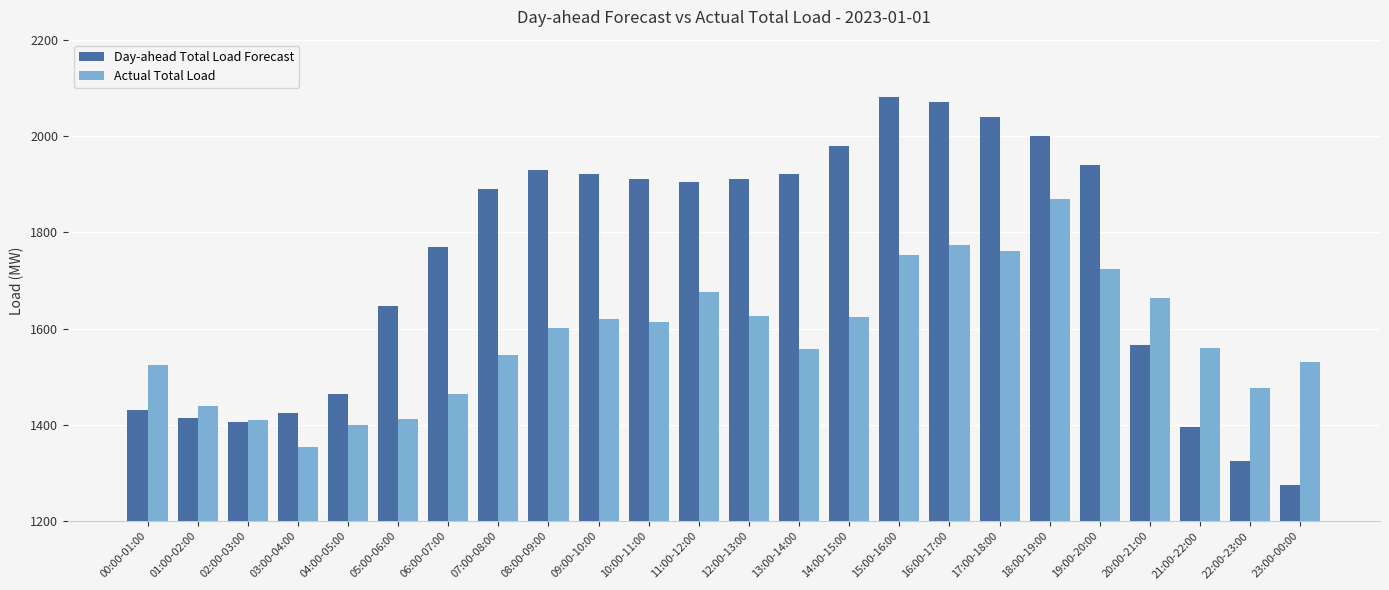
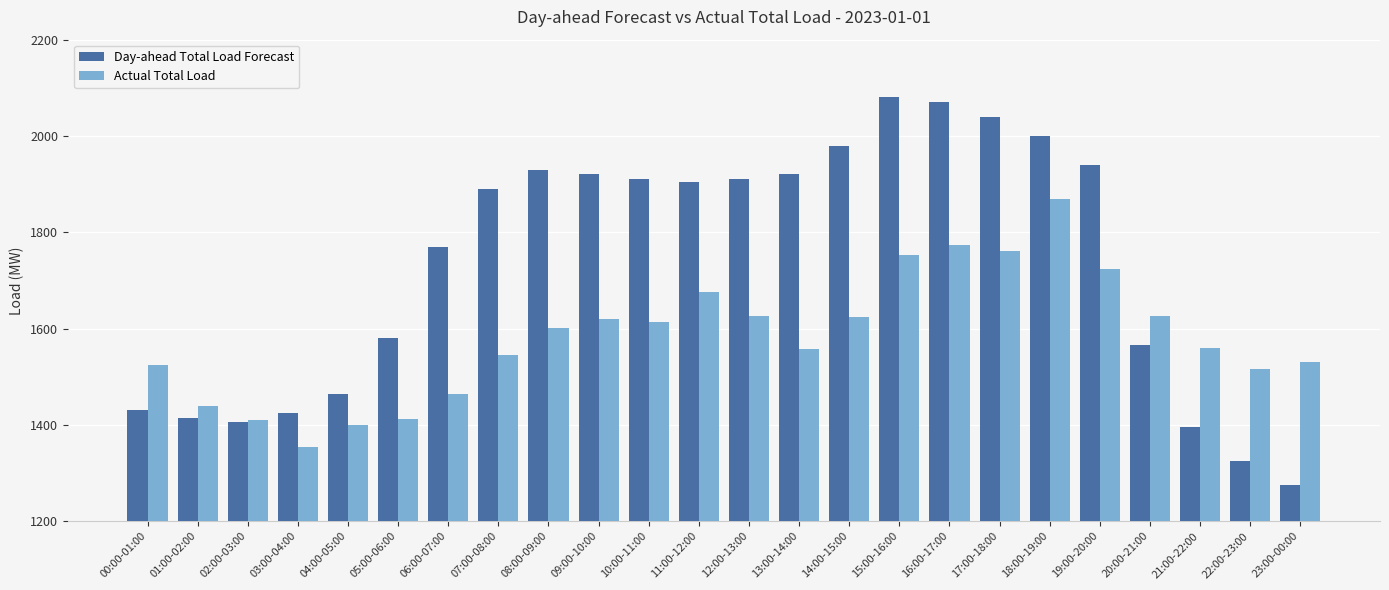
  {
    "Day-ahead Total Load Forecast": {
      "00:00-01:00": 1430,
      "01:00-02:00": 1420,
      "02:00-03:00": 1410,
      "03:00-04:00": 1430,
      "04:00-05:00": 1470,
-     "05:00-06:00": 1650,
+     "05:00-06:00": 1580,
      "06:00-07:00": 1770,
      "07:00-08:00": 1890,
      "08:00-09:00": 1930,
      "09:00-10:00": 1920,
      "10:00-11:00": 1910,
      "11:00-12:00": 1910,
      "12:00-13:00": 1910,
      "13:00-14:00": 1920,
      "14:00-15:00": 1980,
      "15:00-16:00": 2080,
      "16:00-17:00": 2070,
      "17:00-18:00": 2040,
      "18:00-19:00": 2000,
      "19:00-20:00": 1940,
      "20:00-21:00": 1570,
      "21:00-22:00": 1400,
      "22:00-23:00": 1330,
      "23:00-00:00": 1280
    },
    "Actual Total Load": {
      "00:00-01:00": 1530,
      "01:00-02:00": 1440,
      "02:00-03:00": 1410,
      "03:00-04:00": 1350,
      "04:00-05:00": 1400,
      "05:00-06:00": 1410,
      "06:00-07:00": 1470,
      "07:00-08:00": 1550,
      "08:00-09:00": 1600,
      "09:00-10:00": 1620,
      "10:00-11:00": 1610,
      "11:00-12:00": 1680,
      "12:00-13:00": 1630,
      "13:00-14:00": 1560,
      "14:00-15:00": 1630,
      "15:00-16:00": 1750,
      "16:00-17:00": 1770,
      "17:00-18:00": 1760,
      "18:00-19:00": 1870,
      "19:00-20:00": 1720,
-     "20:00-21:00": 1660,
+     "20:00-21:00": 1630,
      "21:00-22:00": 1560,
-     "22:00-23:00": 1480,
+     "22:00-23:00": 1520,
      "23:00-00:00": 1530
    }
  }
